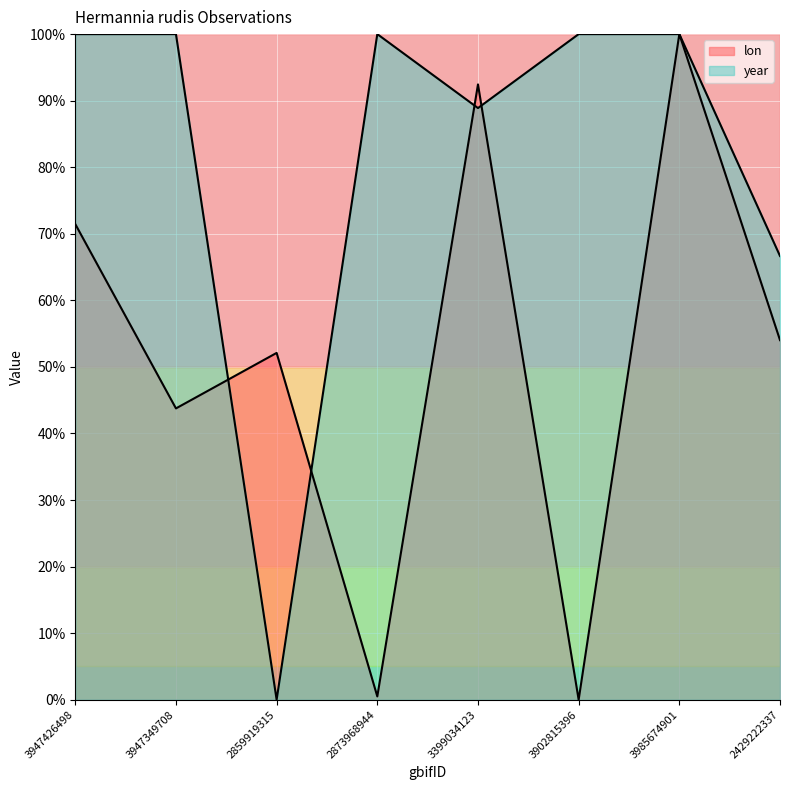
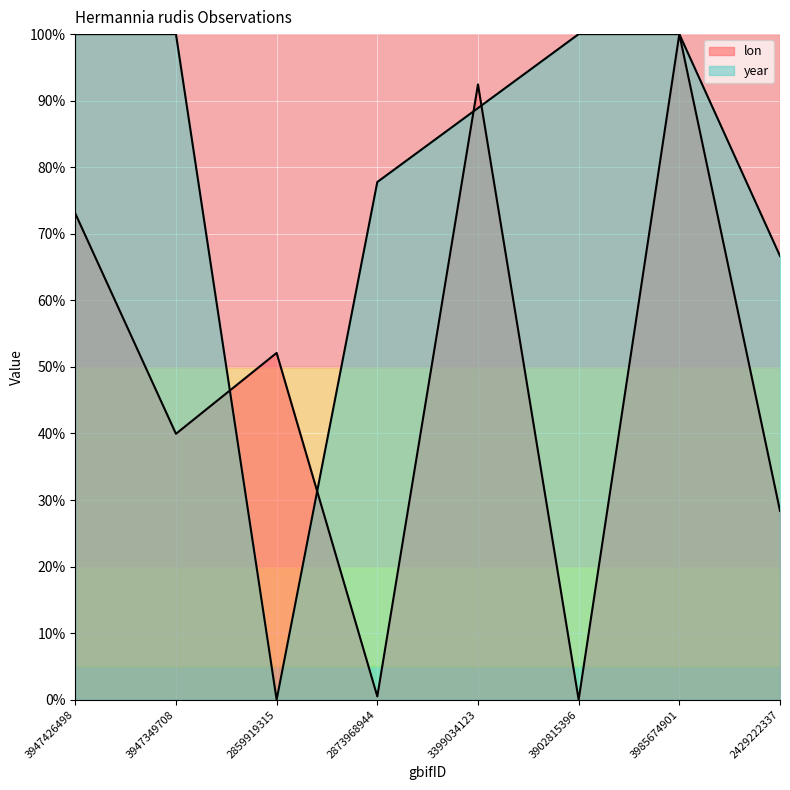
  {
    "lon": {
-     "3947426498": "71%",
-     "3947349708": "44%",
+     "3947426498": "73%",
+     "3947349708": "40%",
      "2859919315": "52%",
      "2873968944": "0%",
      "3399034123": "92%",
      "3902815396": "0%",
-     "2429222337": "54%"
+     "2429222337": "28%"
    },
    "year": {
      "3947426498": "100%",
      "3947349708": "100%",
      "2859919315": "0%",
-     "2873968944": "100%",
+     "2873968944": "78%",
      "3399034123": "89%",
      "3902815396": "100%",
      "2429222337": "67%"
    }
  }
